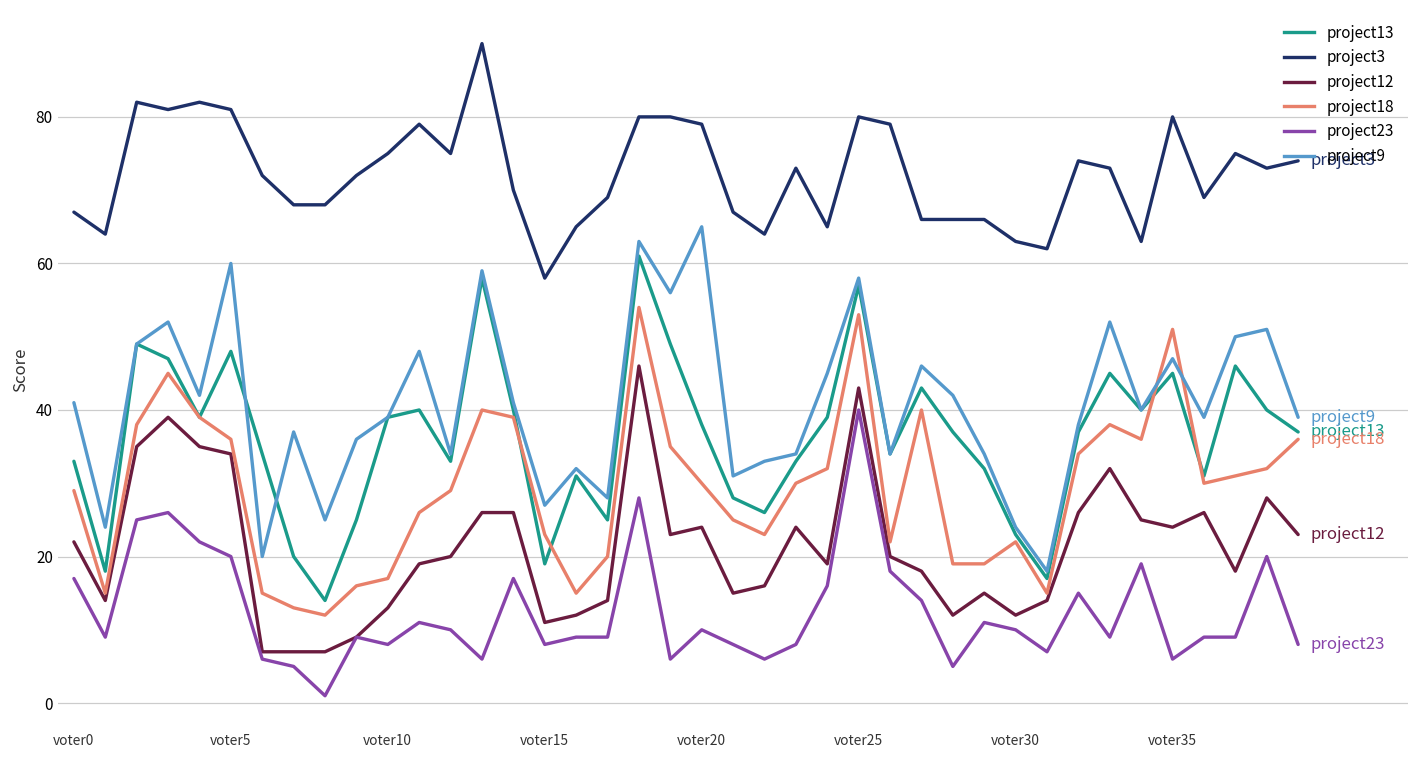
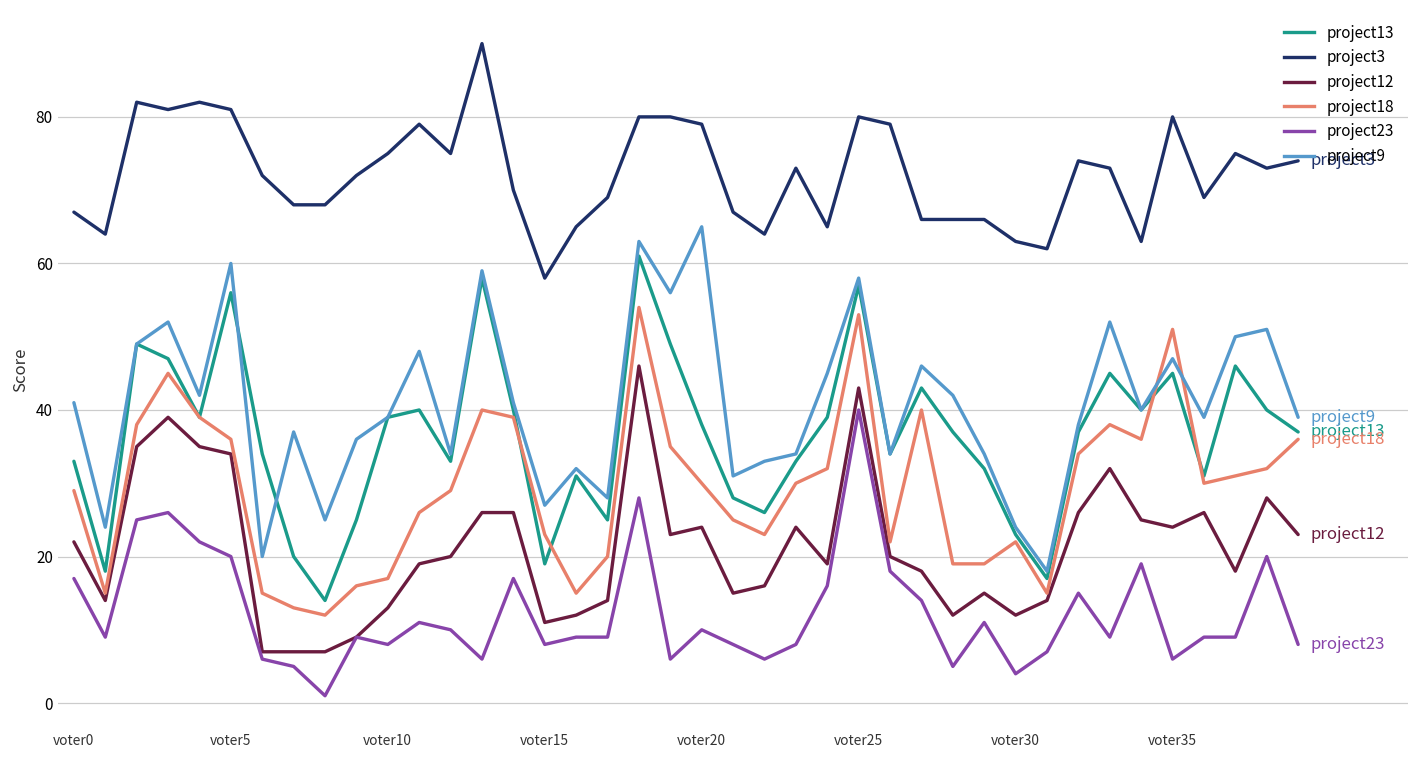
  {
    "project13": {
      "voter0": 33,
-     "voter5": 48,
+     "voter5": 56,
      "voter15": 19,
      "voter20": 38,
      "voter25": 57,
      "voter30": 23,
      "voter35": 45
    },
    "project3": {
      "voter0": 67,
      "voter5": 81,
      "voter10": 75,
      "voter15": 58,
      "voter20": 79,
      "voter25": 80,
      "voter30": 63,
      "voter35": 80
    },
    "project12": {
      "voter0": 22,
      "voter5": 34,
      "voter10": 13,
      "voter15": 11,
      "voter20": 24,
      "voter25": 43,
      "voter30": 12,
      "voter35": 24
    },
    "project18": {
      "voter0": 29,
      "voter5": 36,
      "voter10": 17,
      "voter15": 23,
      "voter20": 30,
      "voter25": 53,
      "voter30": 22,
      "voter35": 51
    },
    "project23": {
      "voter0": 17,
      "voter5": 20,
      "voter10": 8,
      "voter15": 8,
      "voter20": 10,
      "voter25": 40,
-     "voter30": 10,
+     "voter30": 4,
      "voter35": 6
    },
    "project9": {
      "voter0": 41,
      "voter5": 60,
      "voter15": 27,
      "voter20": 65,
      "voter25": 58,
      "voter30": 24,
      "voter35": 47
    }
  }
